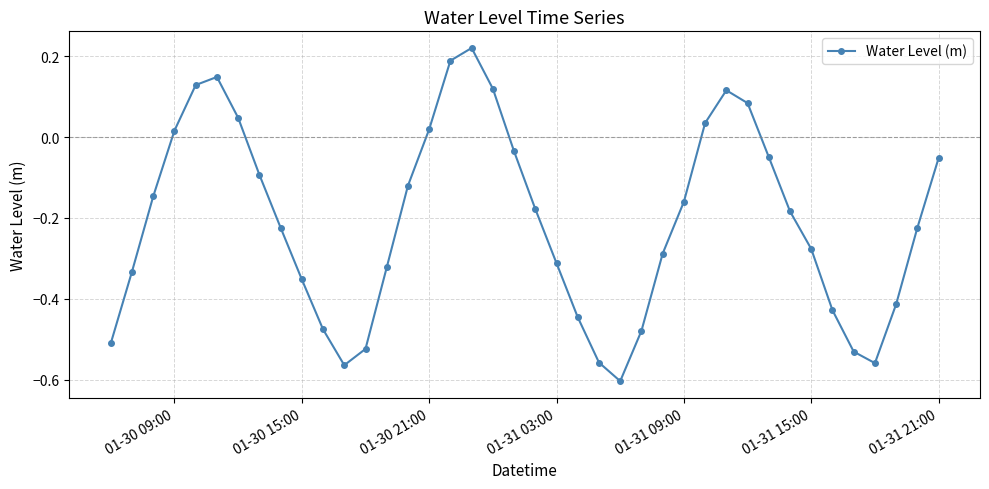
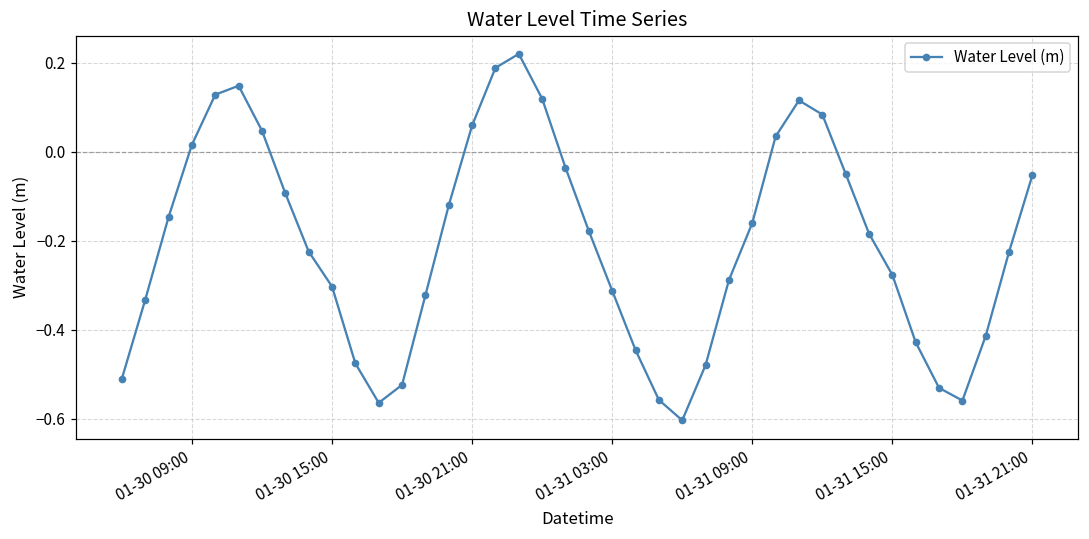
  {
    "01-30 09:00": 0.02,
-   "01-30 15:00": -0.35,
-   "01-30 21:00": 0.02,
+   "01-30 15:00": -0.30,
+   "01-30 21:00": 0.06,
    "01-31 03:00": -0.31,
    "01-31 09:00": -0.16,
    "01-31 15:00": -0.28,
    "01-31 21:00": -0.05
  }
